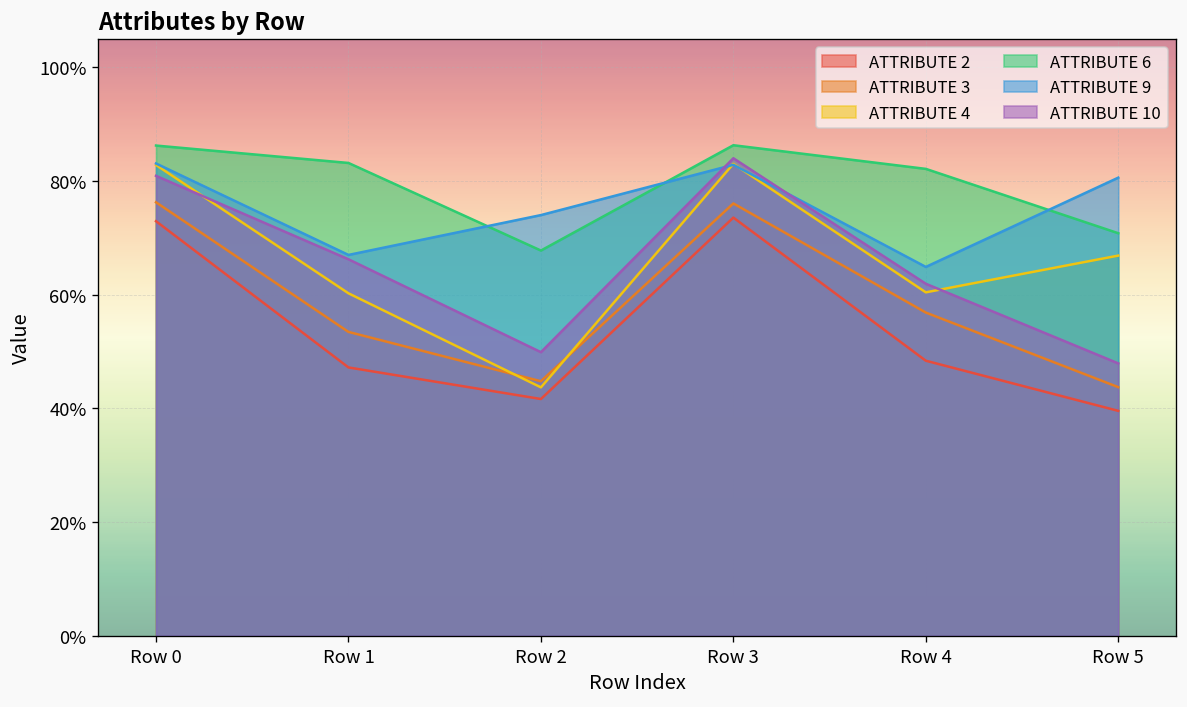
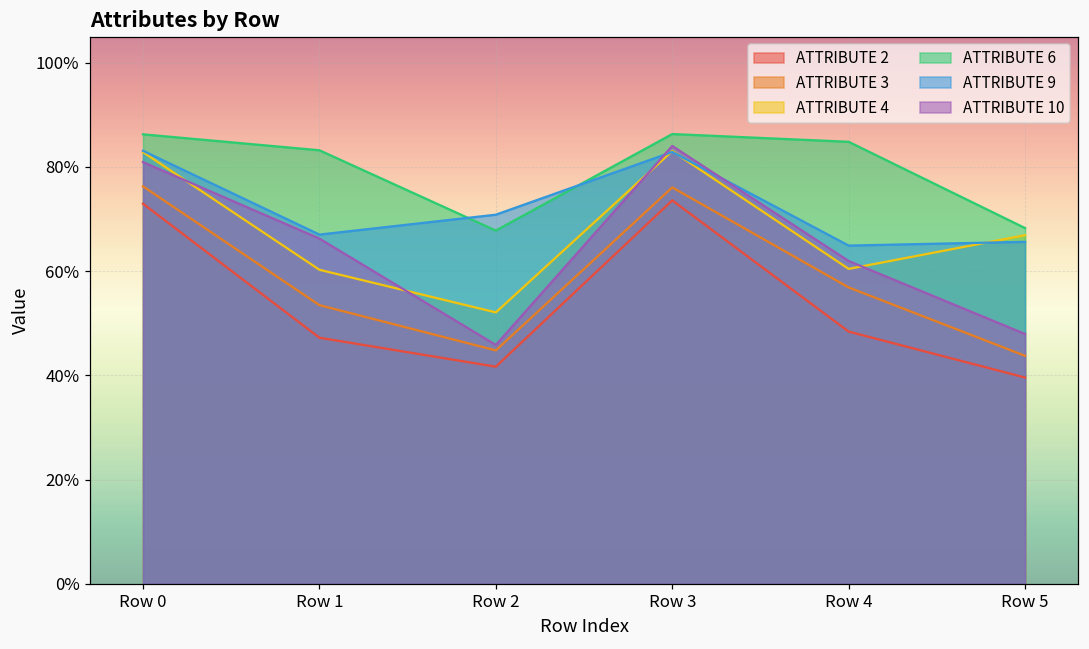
  {
    "ATTRIBUTE 4": {
      "Row 1": "60%",
-     "Row 2": "44%",
+     "Row 2": "52%",
      "Row 4": "60%",
      "Row 5": "67%"
    },
    "ATTRIBUTE 6": {
      "Row 0": "86%",
      "Row 1": "83%",
      "Row 2": "68%",
      "Row 3": "86%",
-     "Row 4": "82%",
-     "Row 5": "71%"
+     "Row 4": "85%",
+     "Row 5": "68%"
    },
    "ATTRIBUTE 9": {
      "Row 1": "67%",
-     "Row 2": "74%",
+     "Row 2": "71%",
      "Row 4": "65%",
-     "Row 5": "81%"
+     "Row 5": "66%"
    },
    "ATTRIBUTE 10": {
      "Row 0": "81%",
      "Row 1": "66%",
-     "Row 2": "50%",
+     "Row 2": "46%",
      "Row 3": "84%",
      "Row 4": "62%",
      "Row 5": "48%"
    }
  }
